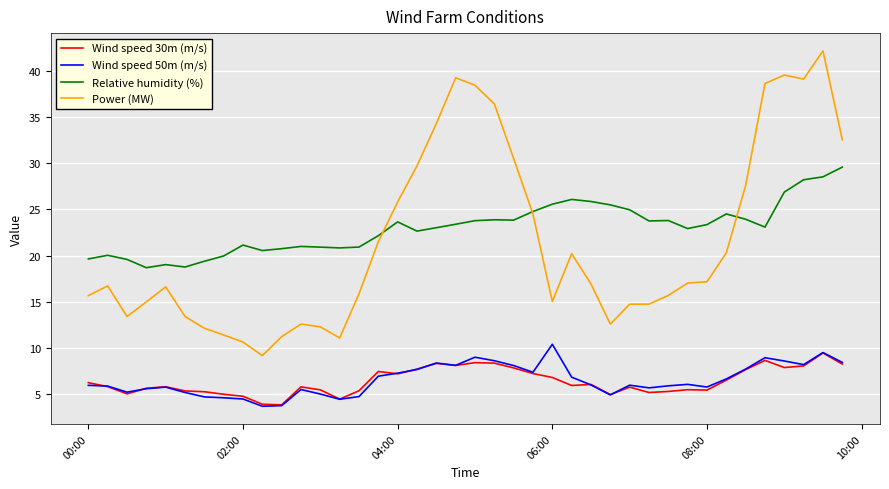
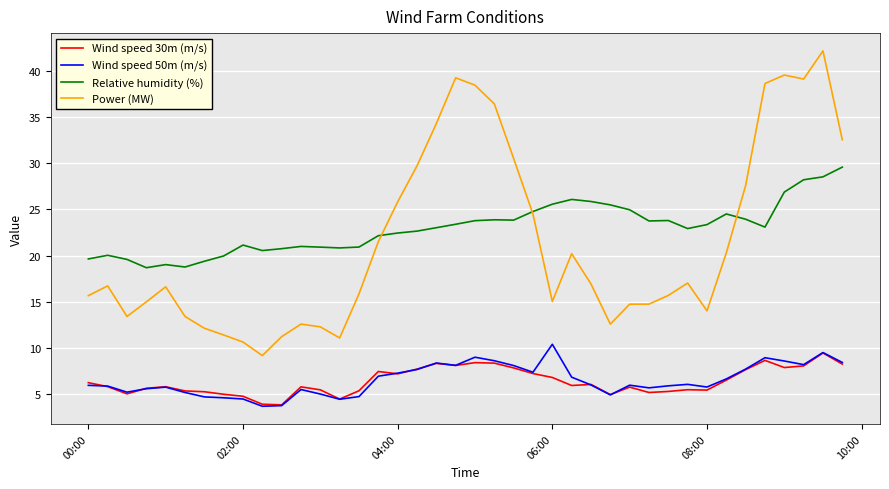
  {
    "Wind speed 30m (m/s)": {
      "00:00": 6,
      "02:00": 5,
      "06:00": 7,
      "08:00": 5
    },
    "Wind speed 50m (m/s)": {
      "00:00": 6,
      "02:00": 4,
      "06:00": 10,
      "08:00": 6
    },
    "Relative humidity (%)": {
      "00:00": 20,
      "02:00": 21,
-     "04:00": 24,
+     "04:00": 22,
      "06:00": 26,
      "08:00": 23
    },
    "Power (MW)": {
      "00:00": 16,
      "02:00": 11,
      "04:00": 26,
      "06:00": 15,
-     "08:00": 17
+     "08:00": 14
    }
  }
